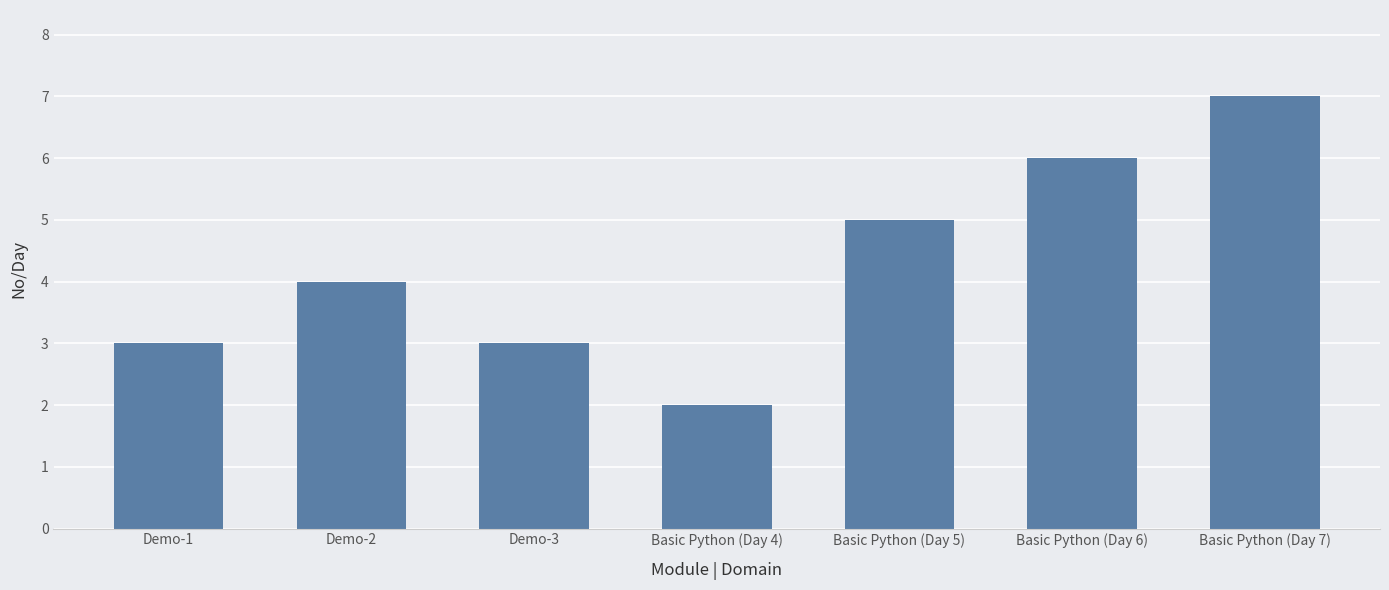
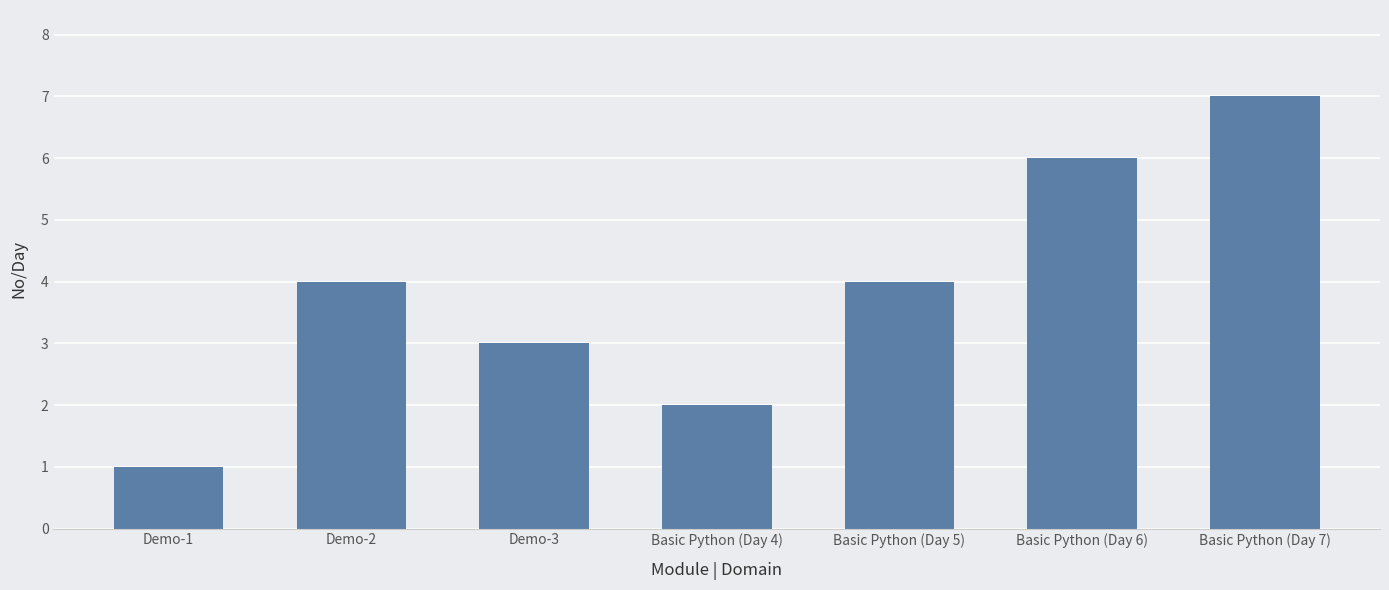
  {
-   "Demo-1": 3,
+   "Demo-1": 1,
    "Demo-2": 4,
    "Demo-3": 3,
    "Basic Python (Day 4)": 2,
-   "Basic Python (Day 5)": 5,
+   "Basic Python (Day 5)": 4,
    "Basic Python (Day 6)": 6,
    "Basic Python (Day 7)": 7
  }
